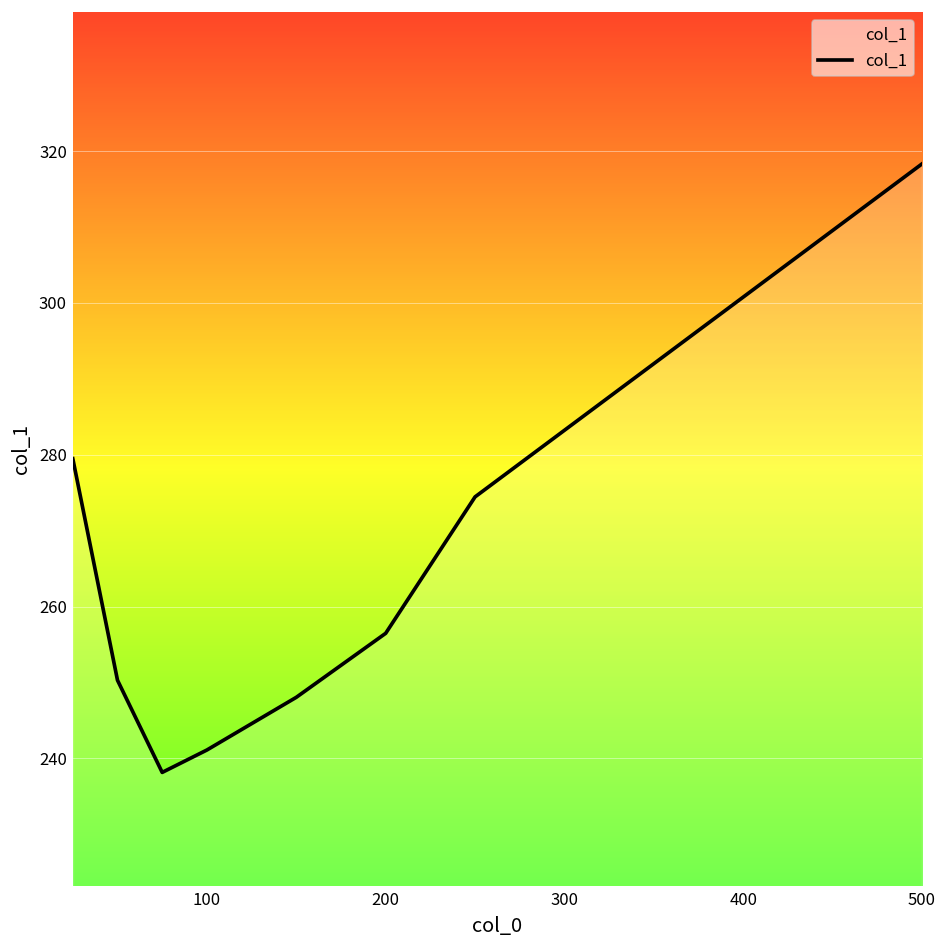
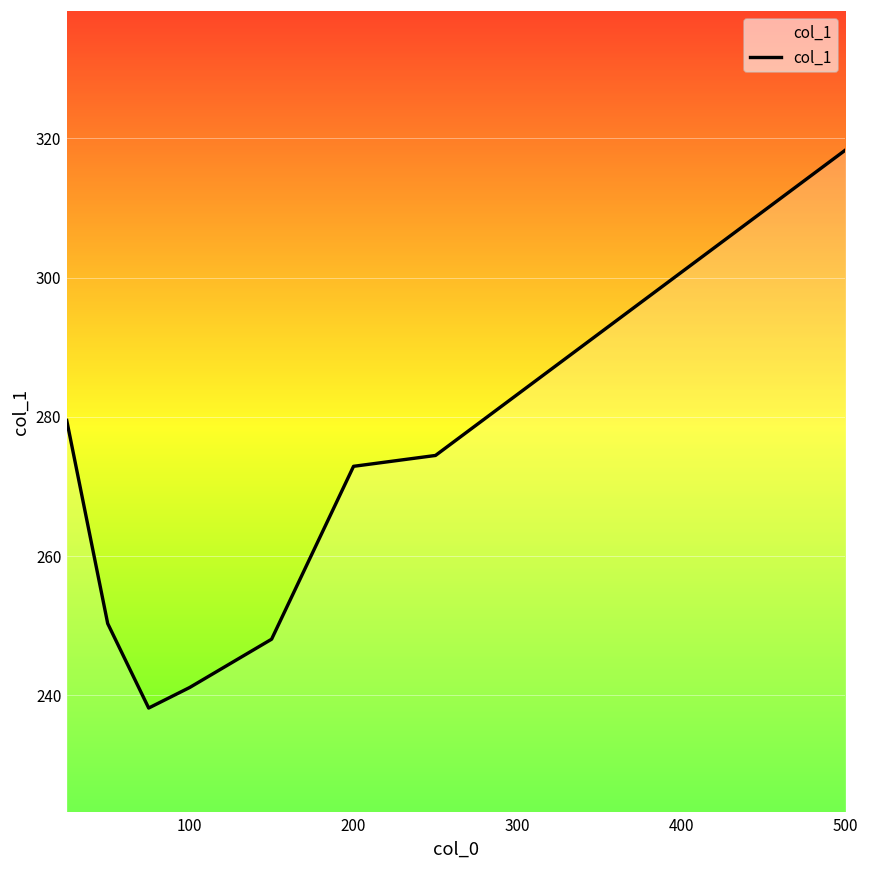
  {
    "100": 241,
-   "200": 256,
+   "200": 273,
    "500": 318
  }
